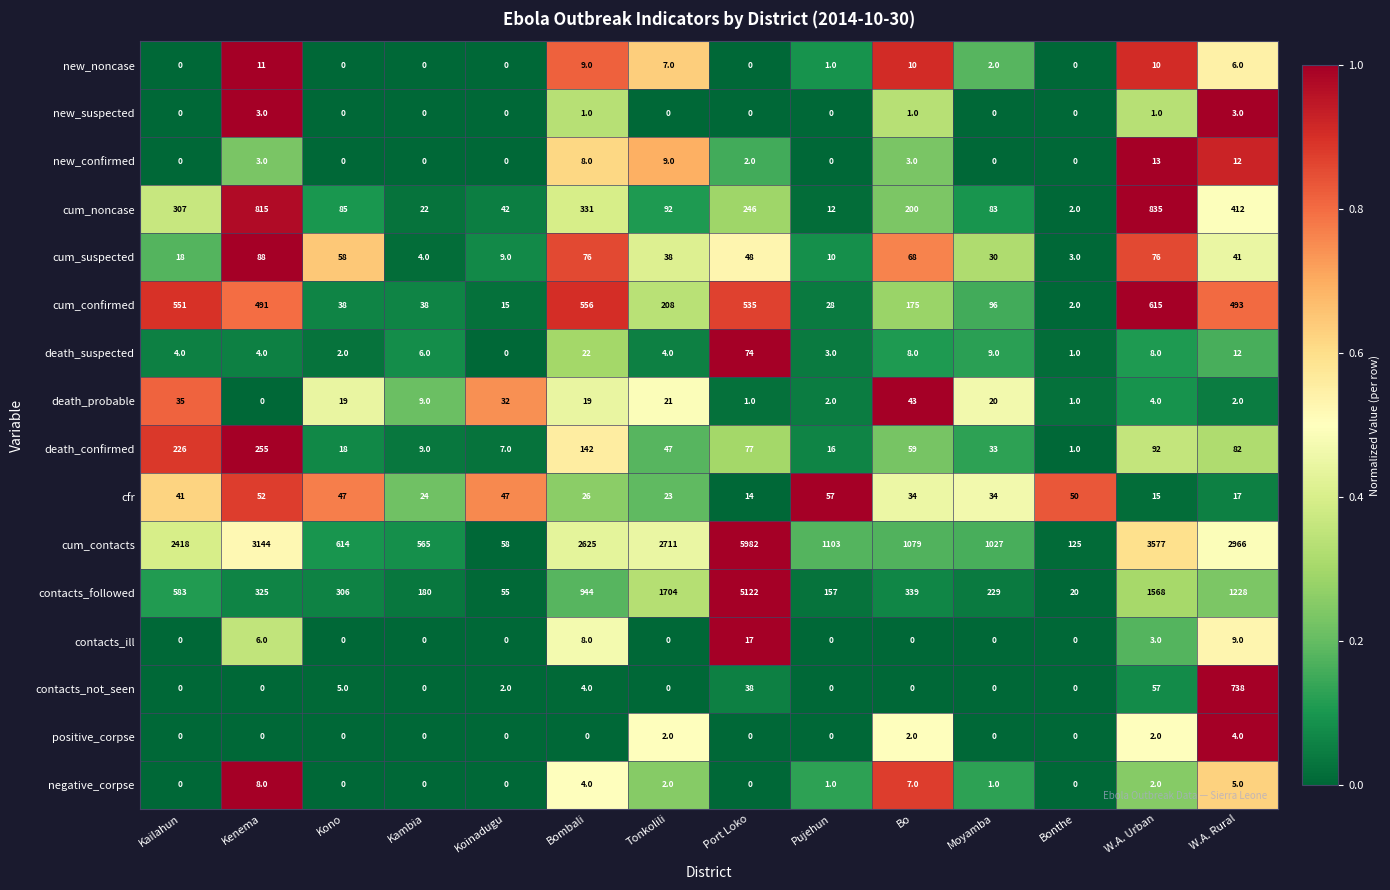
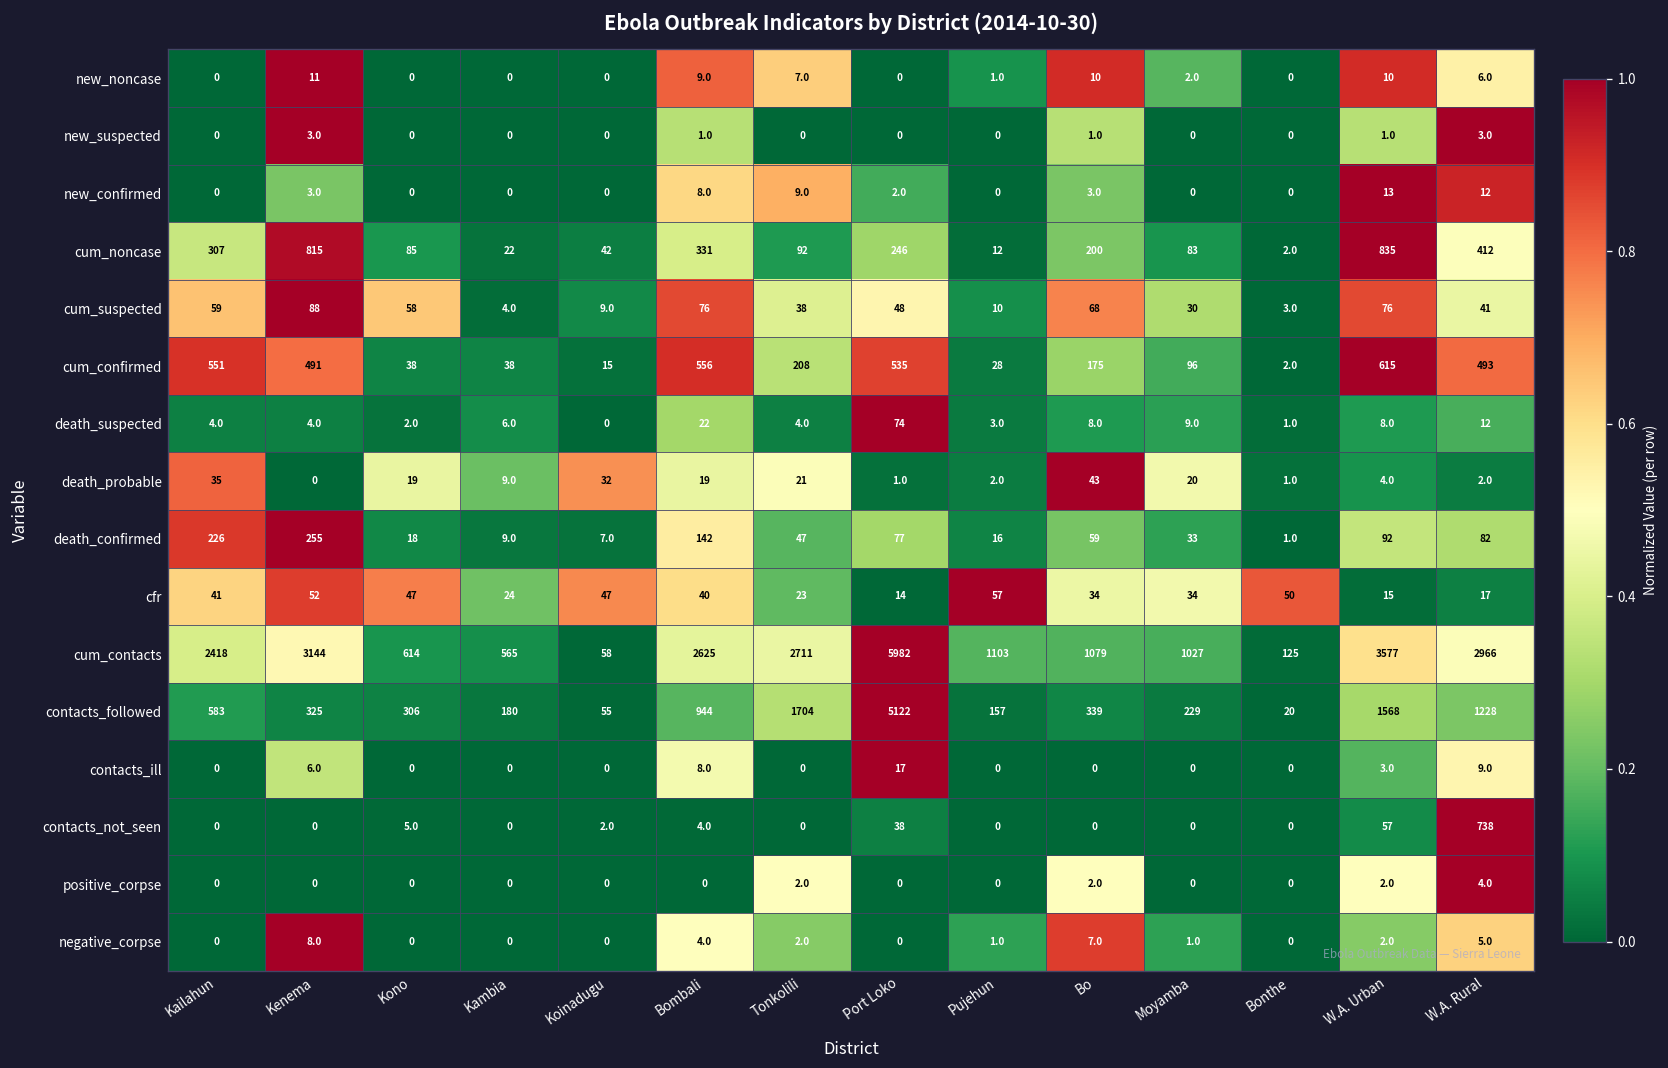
  {
    "cum_suspected": {
-     "Kailahun": 18,
+     "Kailahun": 59,
      "Kenema": 88,
      "Kono": 58,
      "Kambia": 4.0,
      "Koinadugu": 9.0,
      "Bombali": 76,
      "Tonkolili": 38,
      "Port Loko": 48,
      "Pujehun": 10,
      "Bo": 68,
      "Moyamba": 30,
      "Bonthe": 3.0,
      "W.A. Urban": 76,
      "W.A. Rural": 41
    },
    "cfr": {
      "Kailahun": 41,
      "Kenema": 52,
      "Kono": 47,
      "Kambia": 24,
      "Koinadugu": 47,
-     "Bombali": 26,
+     "Bombali": 40,
      "Tonkolili": 23,
      "Port Loko": 14,
      "Pujehun": 57,
      "Bo": 34,
      "Moyamba": 34,
      "Bonthe": 50,
      "W.A. Urban": 15,
      "W.A. Rural": 17
    }
  }
